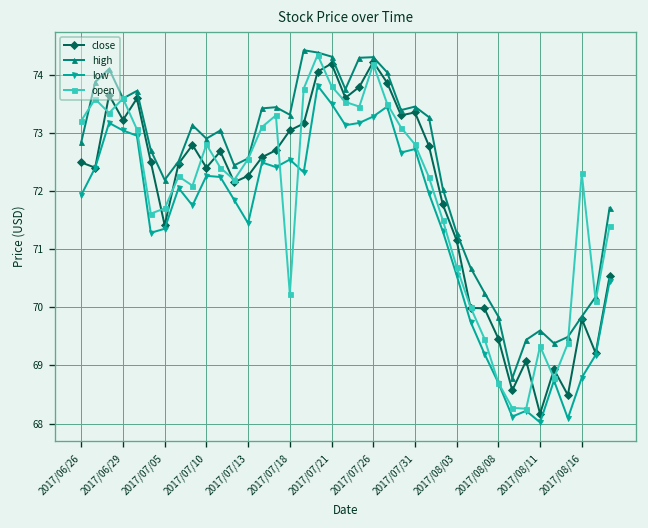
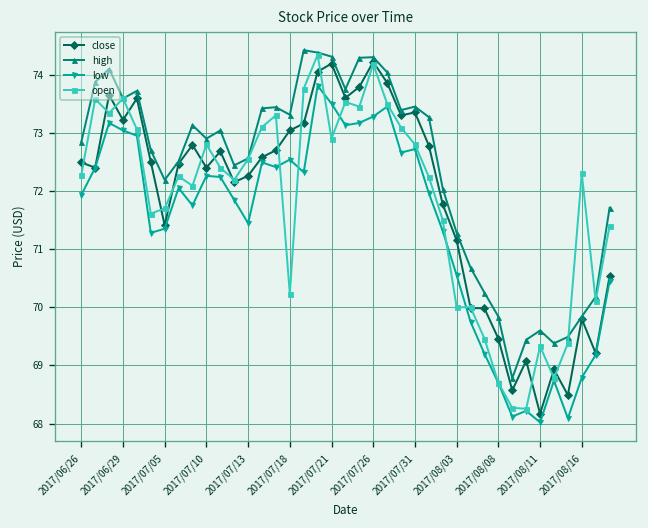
  {
    "open": {
-     "2017/06/26": 73.2,
+     "2017/06/26": 72.3,
      "2017/07/05": 71.7,
      "2017/07/10": 72.8,
      "2017/07/18": 70.2,
-     "2017/07/21": 73.8,
+     "2017/07/21": 72.9,
      "2017/07/31": 72.8,
-     "2017/08/03": 70.7,
+     "2017/08/03": 70.0,
      "2017/08/11": 69.3,
      "2017/08/16": 72.3
    }
  }
